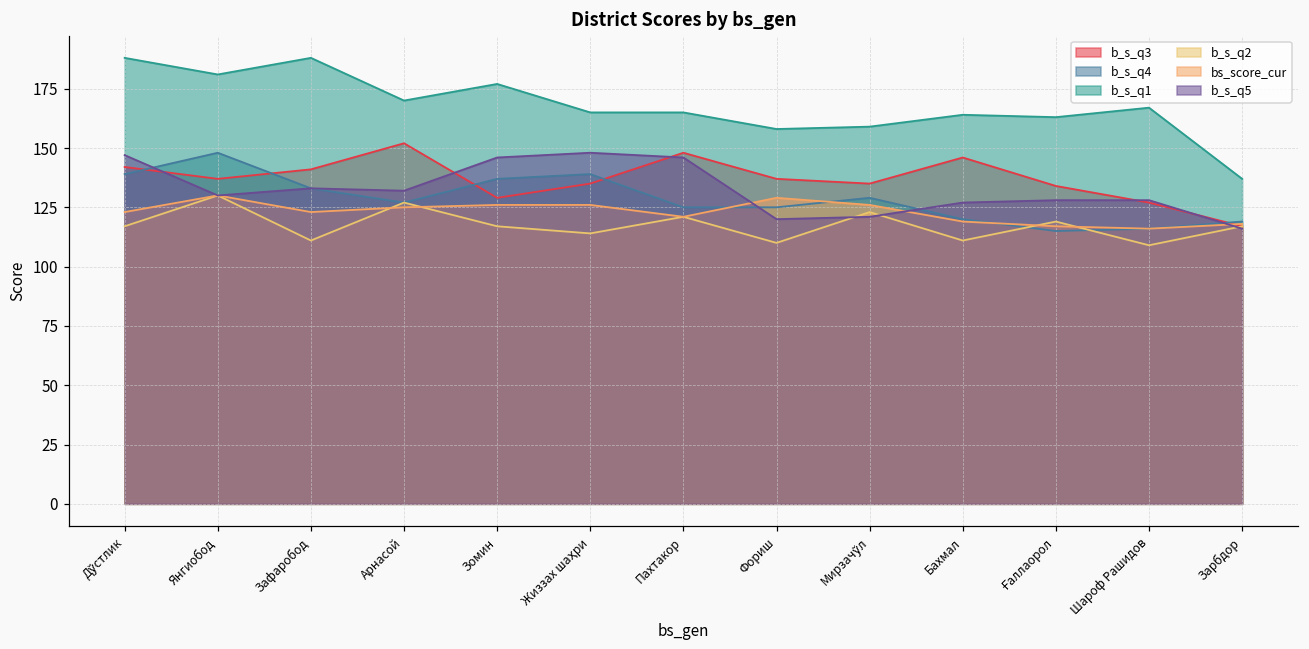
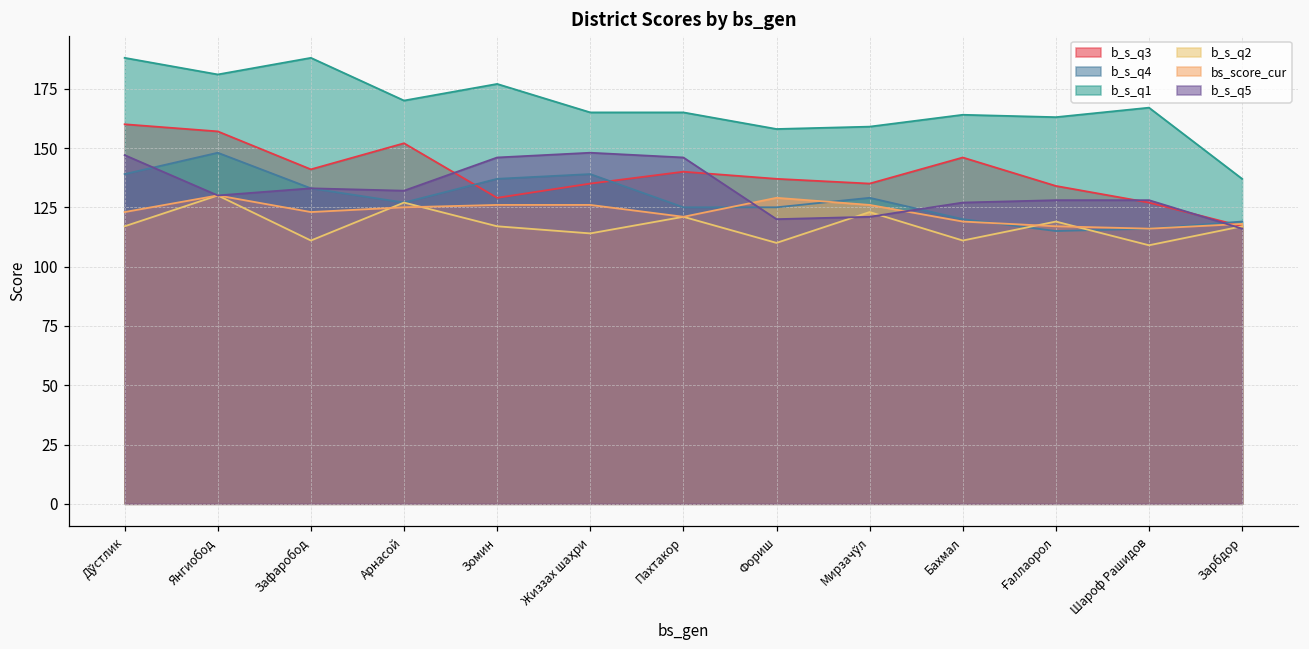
  {
    "b_s_q3": {
-     "Дўстлик": 142,
-     "Янгиобод": 137,
+     "Дўстлик": 160,
+     "Янгиобод": 157,
      "Зафаробод": 141,
      "Арнасой": 152,
      "Зомин": 129,
      "Жиззах шаҳри": 135,
-     "Пахтакор": 148,
+     "Пахтакор": 140,
      "Фориш": 137,
      "Мирзачўл": 135,
      "Бахмал": 146,
      "Ғаллаорол": 134
    }
  }
